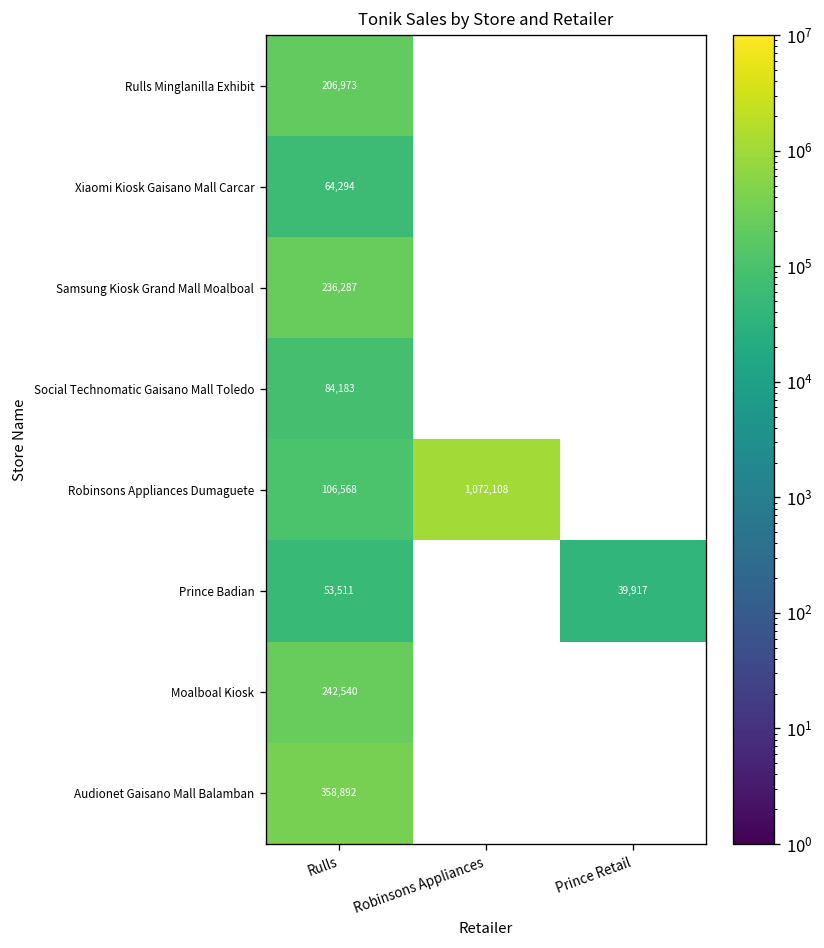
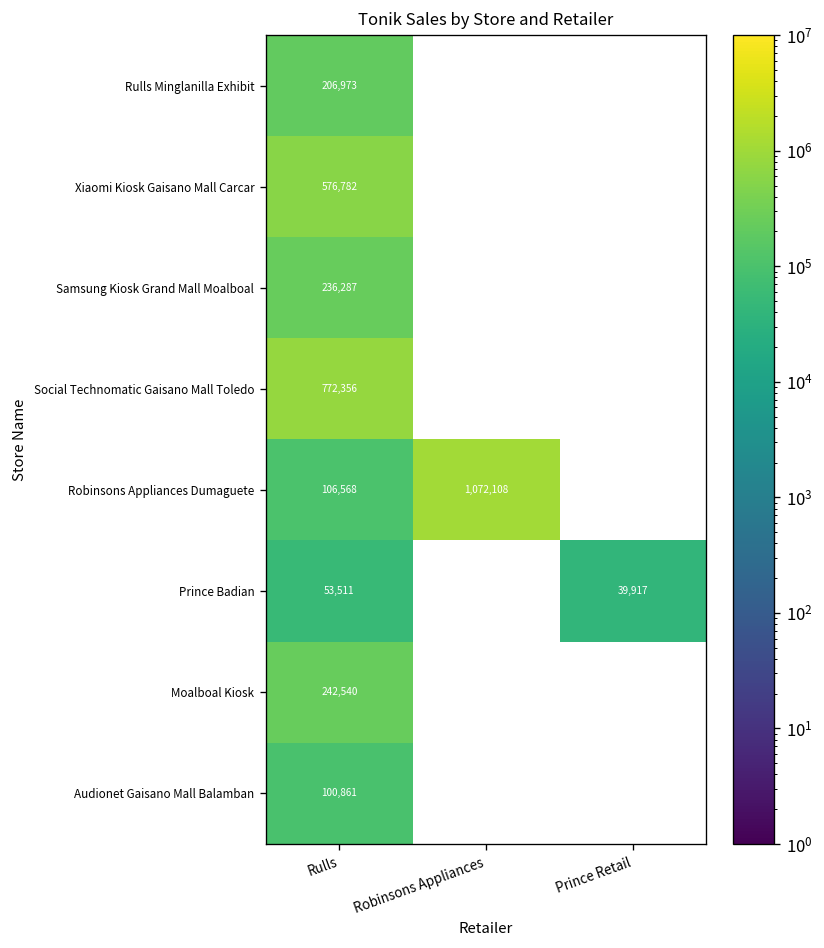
  {
    "Rulls Minglanilla Exhibit": {
      "Rulls": "206,973"
    },
    "Xiaomi Kiosk Gaisano Mall Carcar": {
-     "Rulls": "64,294"
+     "Rulls": "576,782"
    },
    "Samsung Kiosk Grand Mall Moalboal": {
      "Rulls": "236,287"
    },
    "Social Technomatic Gaisano Mall Toledo": {
-     "Rulls": "84,183"
+     "Rulls": "772,356"
    },
    "Robinsons Appliances Dumaguete": {
      "Rulls": "106,568",
      "Robinsons Appliances": "1,072,108"
    },
    "Prince Badian": {
      "Rulls": "53,511",
      "Prince Retail": "39,917"
    },
    "Moalboal Kiosk": {
      "Rulls": "242,540"
    },
    "Audionet Gaisano Mall Balamban": {
-     "Rulls": "358,892"
+     "Rulls": "100,861"
    }
  }
